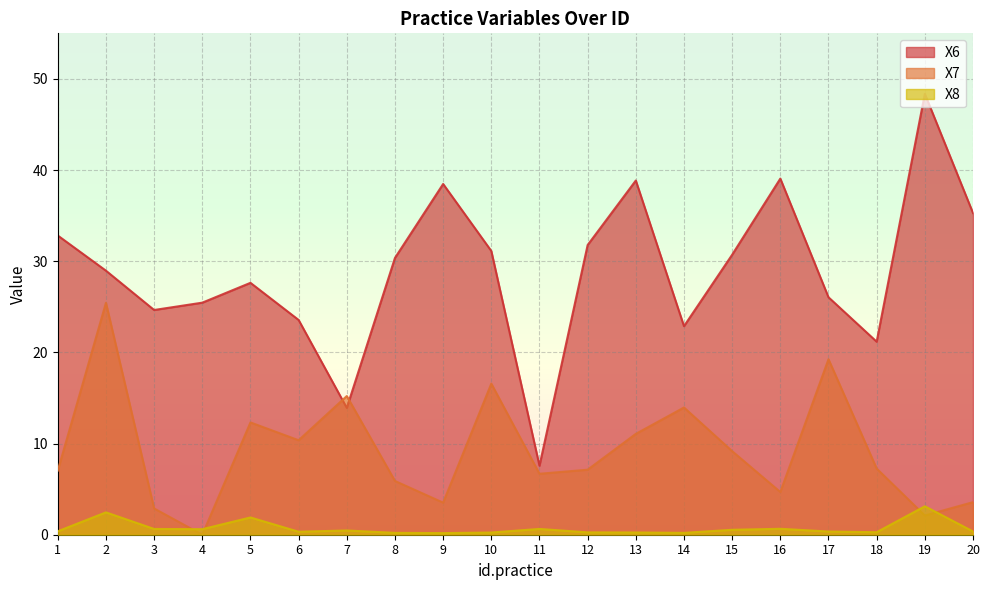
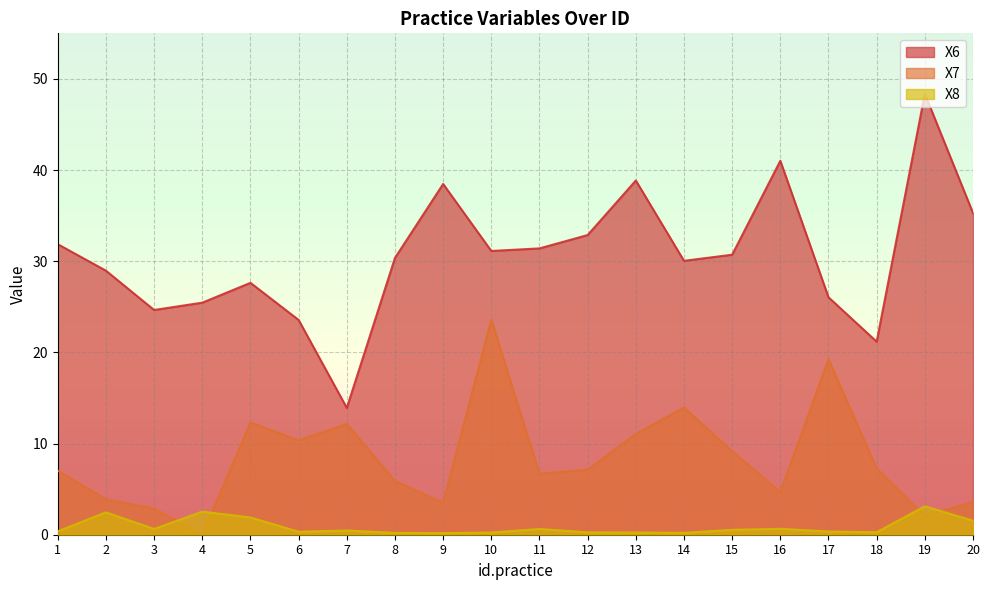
  {
    "X6": {
-     "1": 33,
+     "1": 32,
      "2": 29,
      "3": 25,
      "4": 25,
      "5": 28,
      "6": 24,
      "7": 14,
      "8": 30,
      "9": 38,
      "10": 31,
-     "11": 8,
-     "12": 32,
+     "11": 31,
+     "12": 33,
      "13": 39,
-     "14": 23,
+     "14": 30,
      "15": 31,
-     "16": 39,
+     "16": 41,
      "17": 26,
      "18": 21,
      "20": 35
    },
    "X7": {
      "1": 7,
-     "2": 25,
+     "2": 4,
      "3": 3,
      "4": 0,
      "5": 12,
      "6": 10,
-     "7": 15,
+     "7": 12,
      "8": 6,
      "9": 4,
-     "10": 17,
+     "10": 24,
      "11": 7,
      "12": 7,
      "13": 11,
      "14": 14,
      "15": 9,
      "16": 5,
      "17": 19,
      "18": 7,
      "19": 2,
      "20": 4
    },
    "X8": {
      "1": 0,
      "2": 2,
      "3": 1,
-     "4": 1,
+     "4": 3,
      "5": 2,
      "6": 0,
      "7": 0,
      "8": 0,
      "9": 0,
      "10": 0,
      "11": 1,
      "12": 0,
      "13": 0,
      "14": 0,
      "15": 1,
      "16": 1,
      "17": 0,
      "18": 0,
      "19": 3,
-     "20": 0
+     "20": 2
    }
  }
